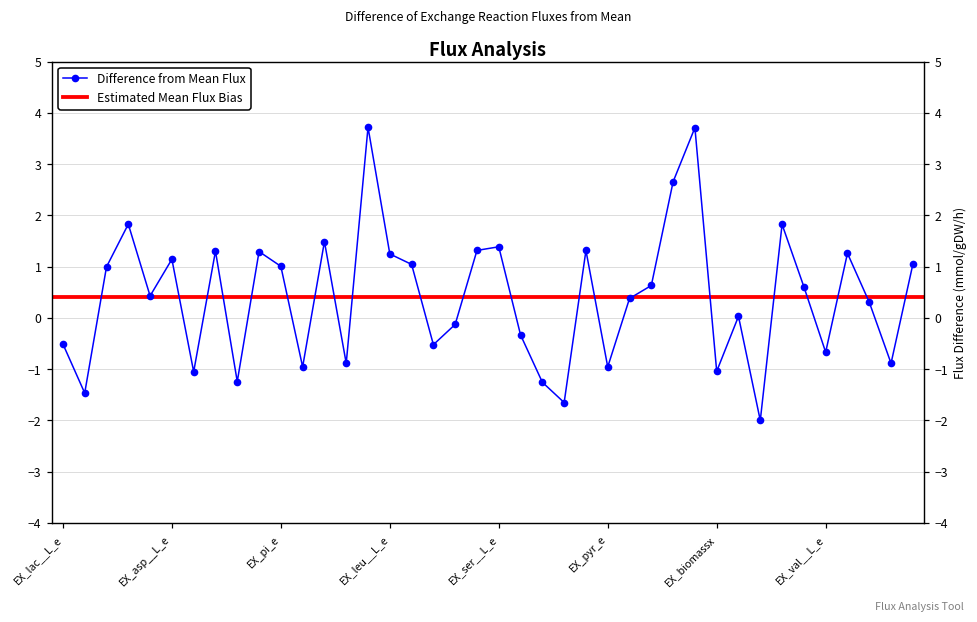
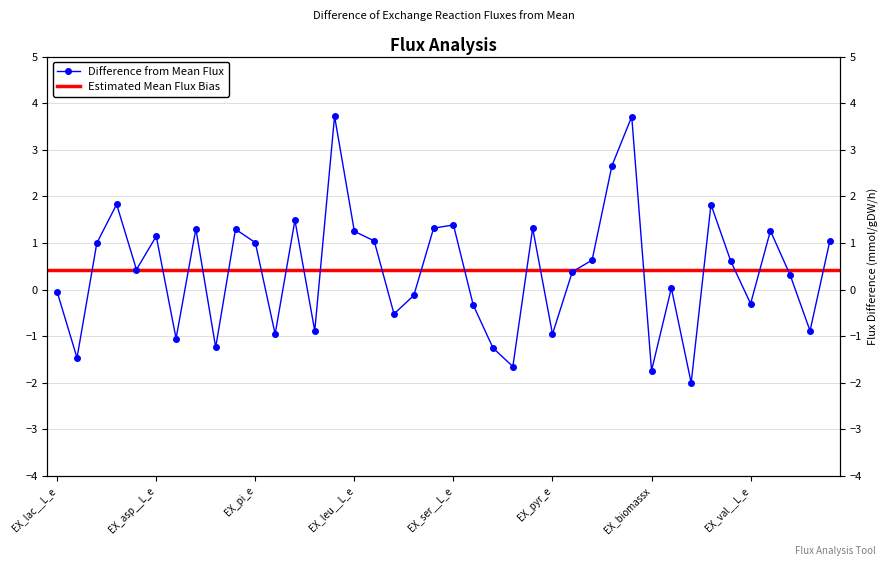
  {
-   "EX_lac__L_e": -0.5,
+   "EX_lac__L_e": -0.1,
    "EX_asp__L_e": 1.1,
    "EX_pi_e": 1.0,
    "EX_leu__L_e": 1.2,
    "EX_ser__L_e": 1.4,
    "EX_pyr_e": -1.0,
-   "EX_biomassx": -1.0,
-   "EX_val__L_e": -0.7
+   "EX_biomassx": -1.7,
+   "EX_val__L_e": -0.3
  }
